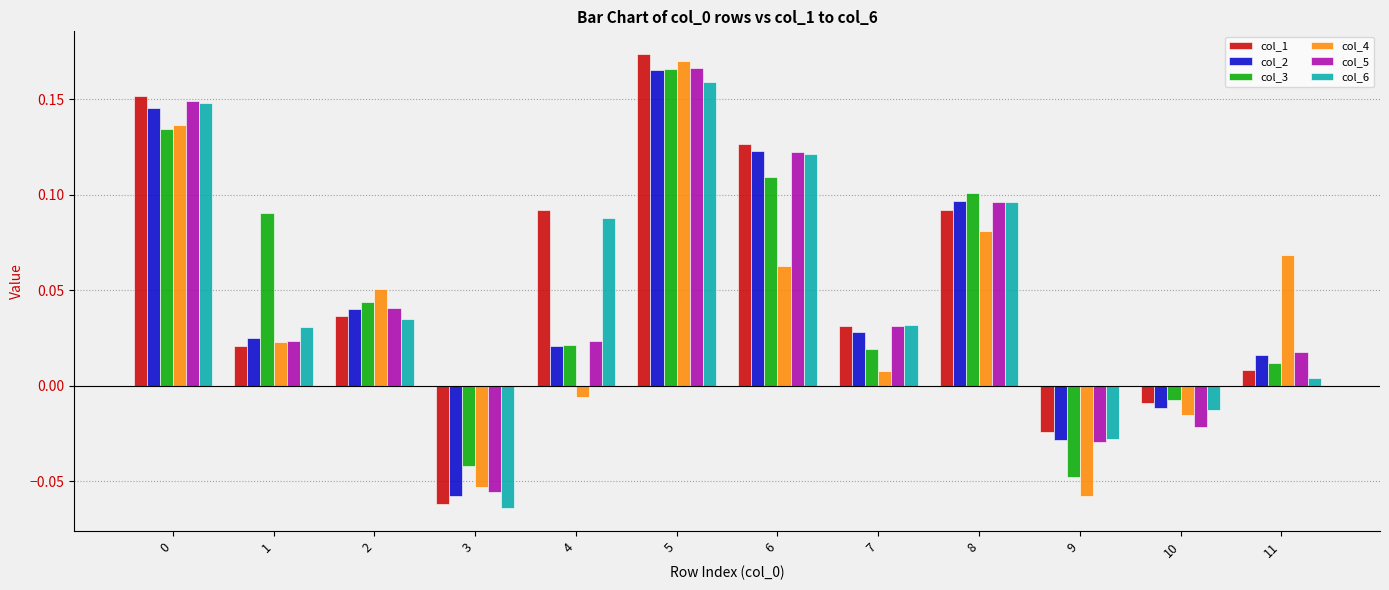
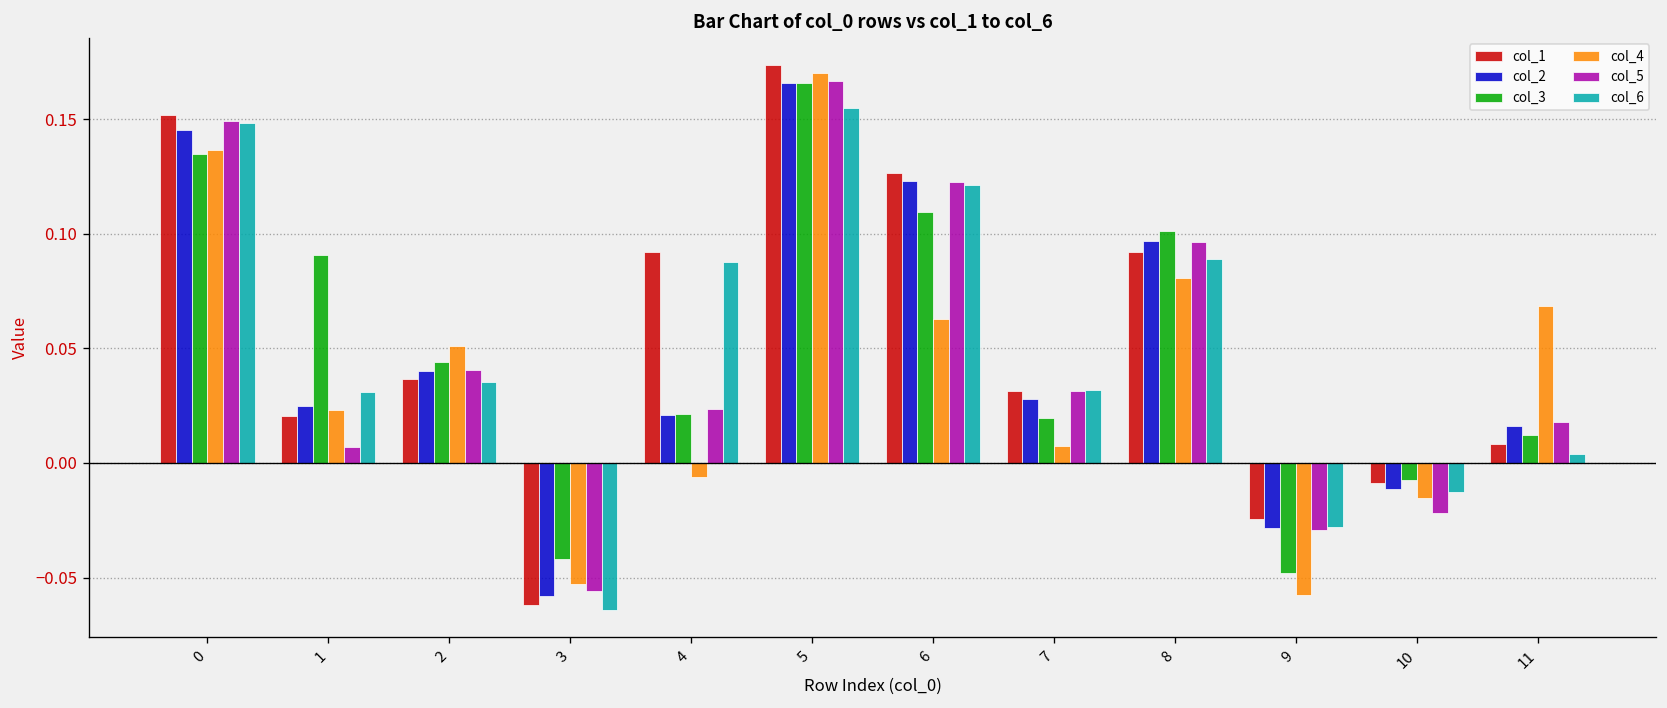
  {
    "col_1": {
      "0": 0.152,
      "1": 0.021,
      "2": 0.037,
      "3": -0.062,
      "4": 0.092,
      "5": 0.174,
      "6": 0.127,
      "7": 0.032,
      "8": 0.092,
      "9": -0.024,
      "10": -0.009,
      "11": 0.008
    },
    "col_2": {
      "0": 0.145,
      "1": 0.025,
      "2": 0.040,
      "3": -0.058,
      "4": 0.021,
      "5": 0.166,
      "6": 0.123,
      "7": 0.028,
      "8": 0.097,
      "9": -0.029,
      "10": -0.011,
      "11": 0.016
    },
    "col_3": {
      "0": 0.135,
      "1": 0.091,
      "2": 0.044,
      "3": -0.042,
      "4": 0.022,
      "5": 0.166,
      "6": 0.110,
      "7": 0.019,
      "8": 0.101,
      "9": -0.048,
      "10": -0.007,
      "11": 0.012
    },
    "col_4": {
      "0": 0.136,
      "1": 0.023,
      "2": 0.051,
      "3": -0.053,
      "4": -0.006,
      "5": 0.170,
      "6": 0.063,
      "7": 0.008,
      "8": 0.081,
      "9": -0.058,
      "10": -0.015,
      "11": 0.069
    },
    "col_5": {
      "0": 0.149,
-     "1": 0.024,
+     "1": 0.007,
      "2": 0.041,
      "3": -0.056,
      "4": 0.023,
      "5": 0.167,
      "6": 0.122,
      "7": 0.031,
      "8": 0.096,
      "9": -0.029,
      "10": -0.022,
      "11": 0.018
    },
    "col_6": {
      "0": 0.148,
      "1": 0.031,
      "2": 0.035,
      "3": -0.064,
      "4": 0.088,
-     "5": 0.159,
+     "5": 0.155,
      "6": 0.121,
      "7": 0.032,
-     "8": 0.096,
+     "8": 0.089,
      "9": -0.028,
      "10": -0.012,
      "11": 0.004
    }
  }
